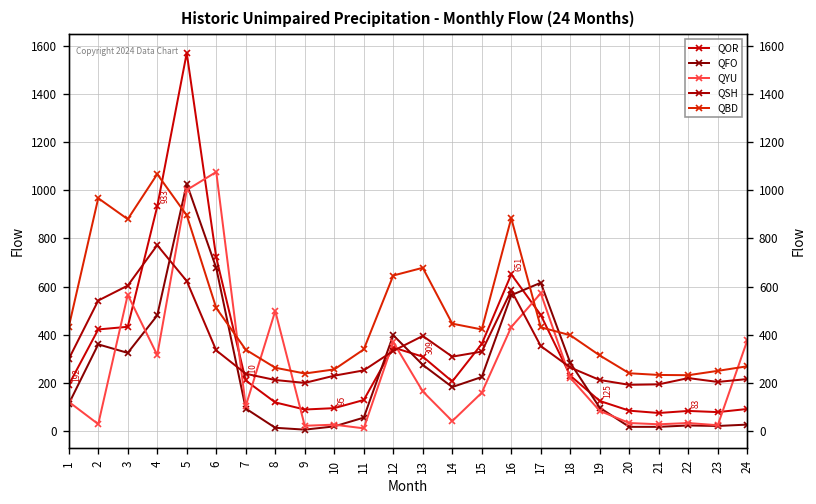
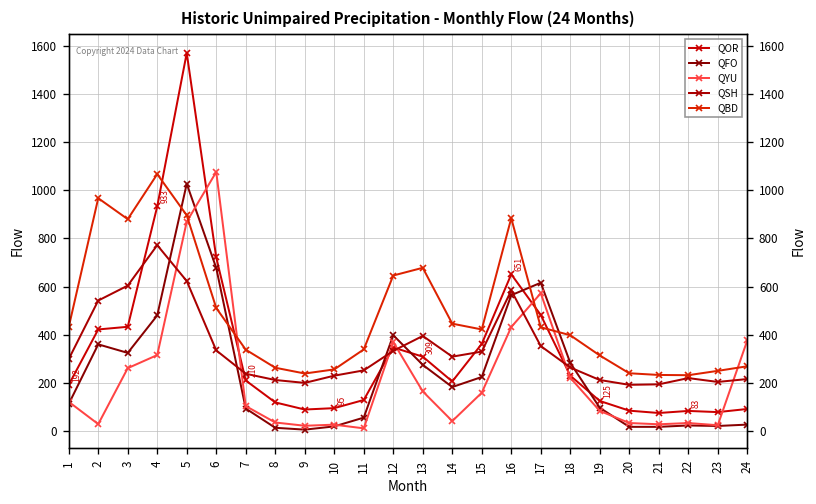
  {
    "QYU": {
      "2": 30,
-     "3": 570,
+     "3": 260,
      "4": 320,
-     "5": 1000,
+     "5": 870,
      "6": 1080,
-     "8": 500,
+     "8": 40,
      "9": 20,
      "11": 10,
      "12": 370,
      "13": 160,
      "14": 40,
      "15": 160,
      "16": 430,
      "17": 570,
      "19": 80,
      "20": 30,
      "24": 380
    }
  }
